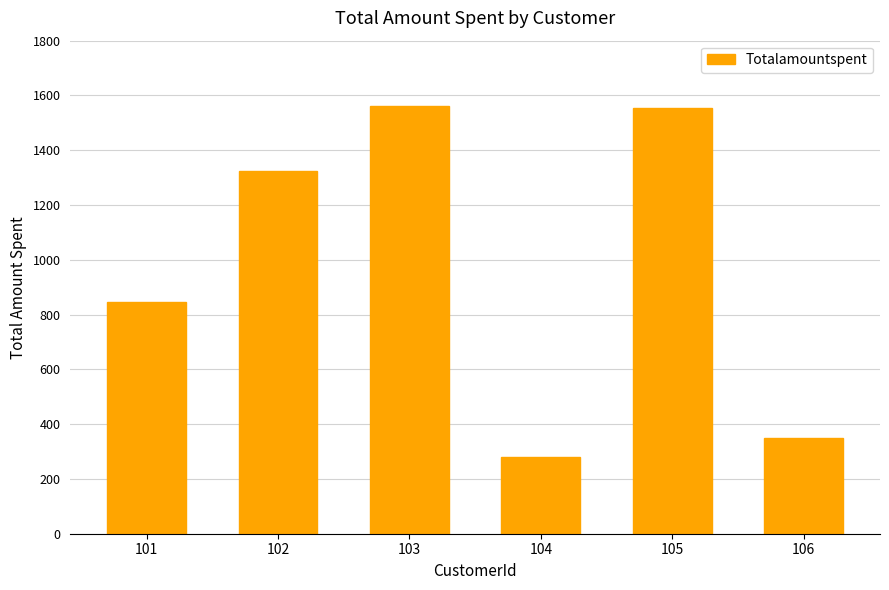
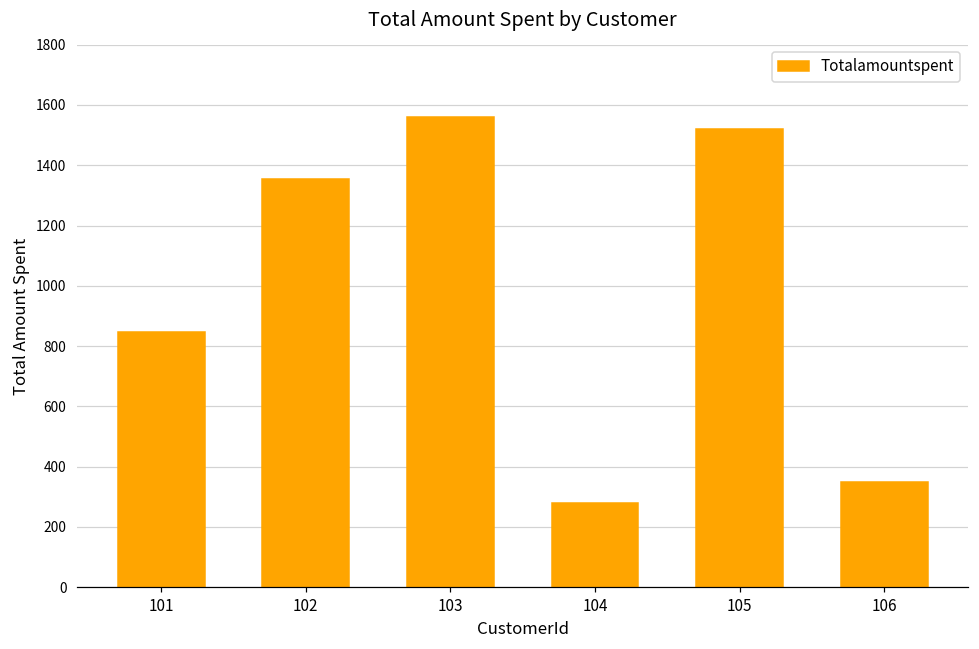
  {
    "101": 850,
-   "102": 1330,
+   "102": 1350,
    "103": 1560,
    "104": 280,
-   "105": 1550,
+   "105": 1520,
    "106": 350
  }
